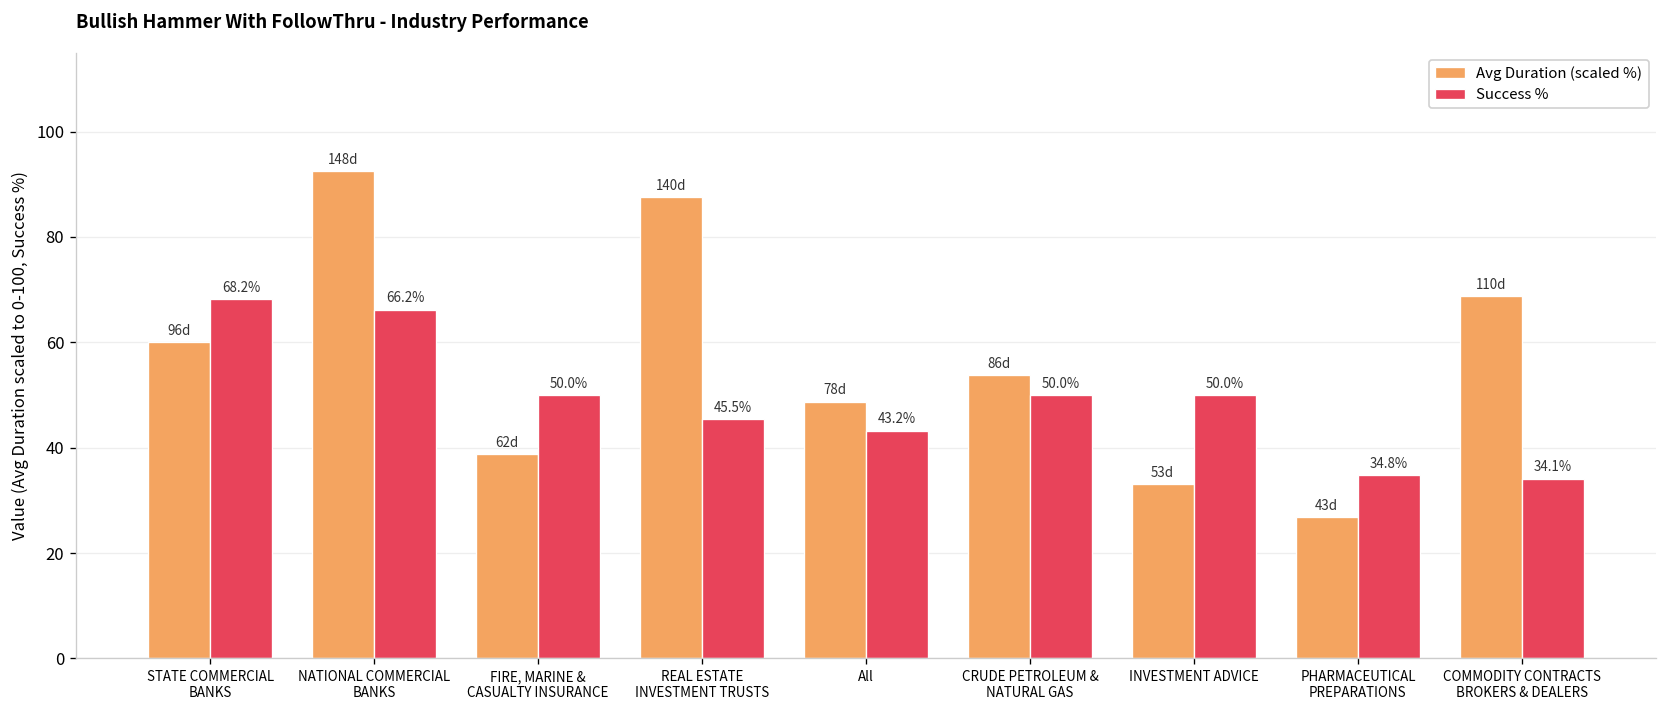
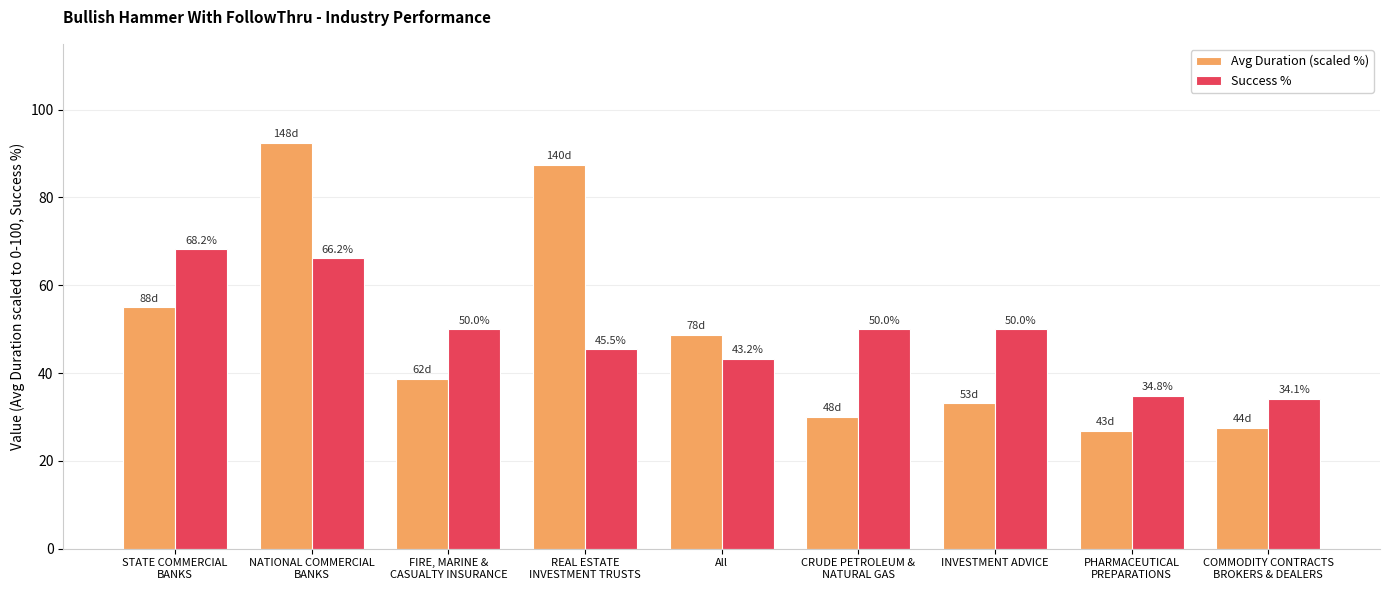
  {
    "Avg Duration (scaled %)": {
-     "STATE COMMERCIAL BANKS": "96d",
-     "CRUDE PETROLEUM & NATURAL GAS": "86d",
-     "COMMODITY CONTRACTS BROKERS & DEALERS": "110d"
+     "STATE COMMERCIAL BANKS": "88d",
+     "CRUDE PETROLEUM & NATURAL GAS": "48d",
+     "COMMODITY CONTRACTS BROKERS & DEALERS": "44d"
    },
    "Success %": {
      "STATE COMMERCIAL BANKS": "68.2%",
      "NATIONAL COMMERCIAL BANKS": "66.2%",
      "FIRE, MARINE & CASUALTY INSURANCE": "50.0%",
      "REAL ESTATE INVESTMENT TRUSTS": "45.5%",
      "All": "43.2%",
      "CRUDE PETROLEUM & NATURAL GAS": "50.0%",
      "INVESTMENT ADVICE": "50.0%",
      "PHARMACEUTICAL PREPARATIONS": "34.8%",
      "COMMODITY CONTRACTS BROKERS & DEALERS": "34.1%"
    }
  }
